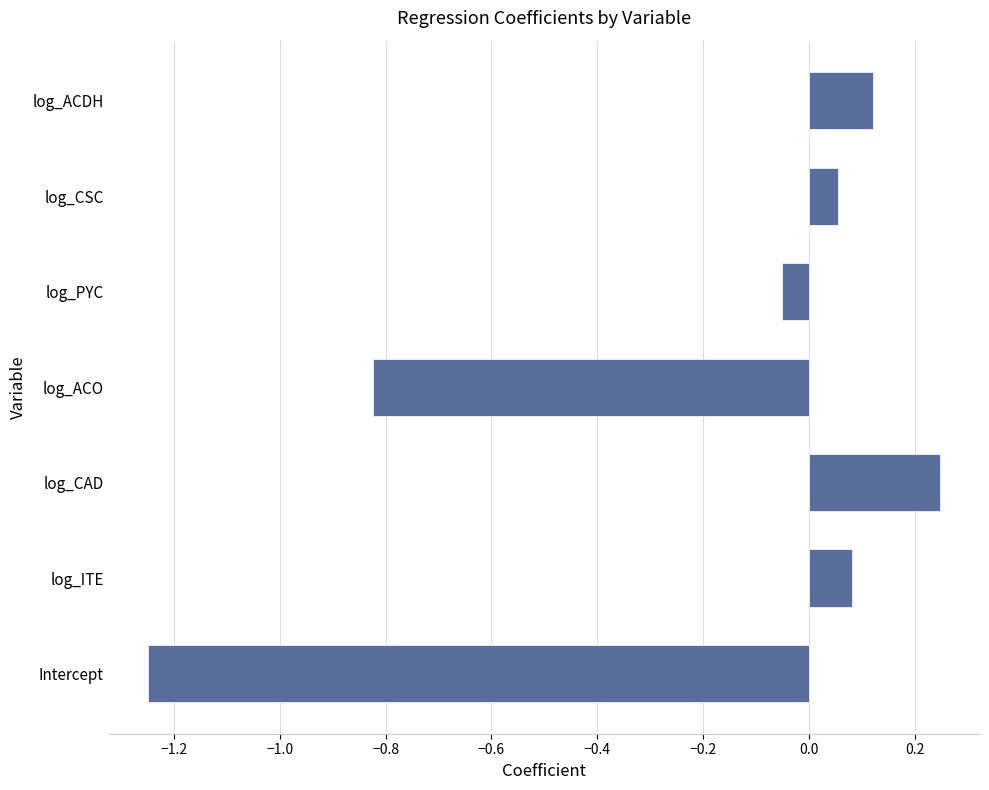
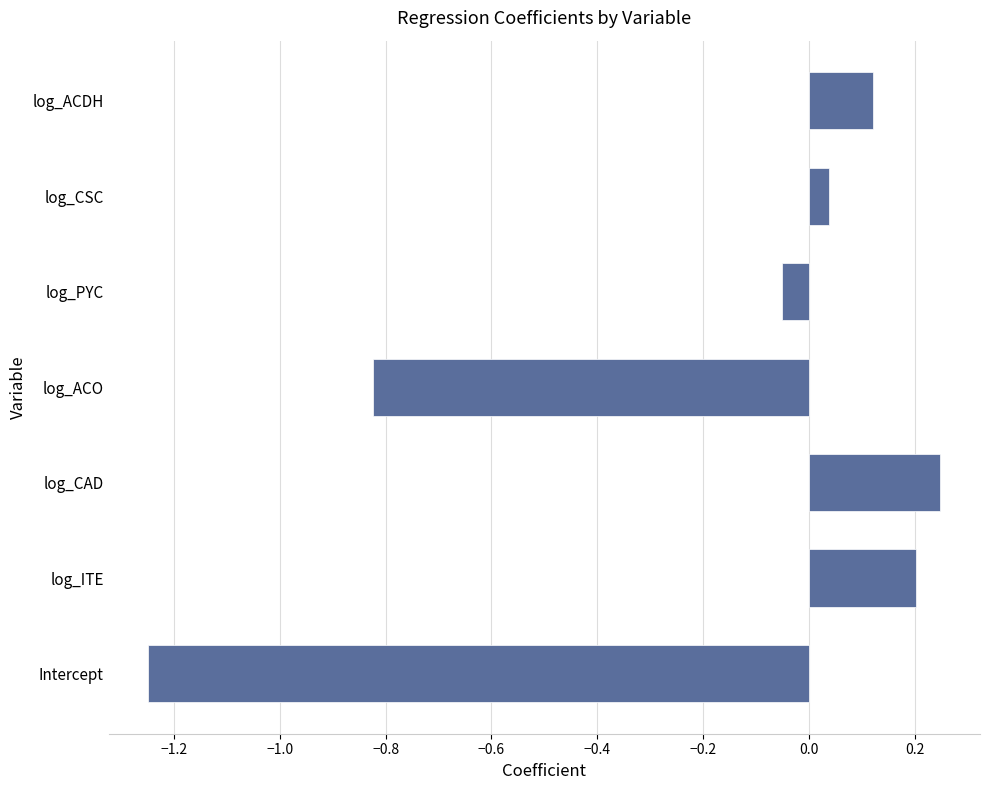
  {
    "log_ACDH": 0.12,
-   "log_CSC": 0.06,
+   "log_CSC": 0.04,
    "log_PYC": -0.05,
    "log_ACO": -0.82,
    "log_CAD": 0.25,
-   "log_ITE": 0.08,
+   "log_ITE": 0.20,
    "Intercept": -1.25
  }
